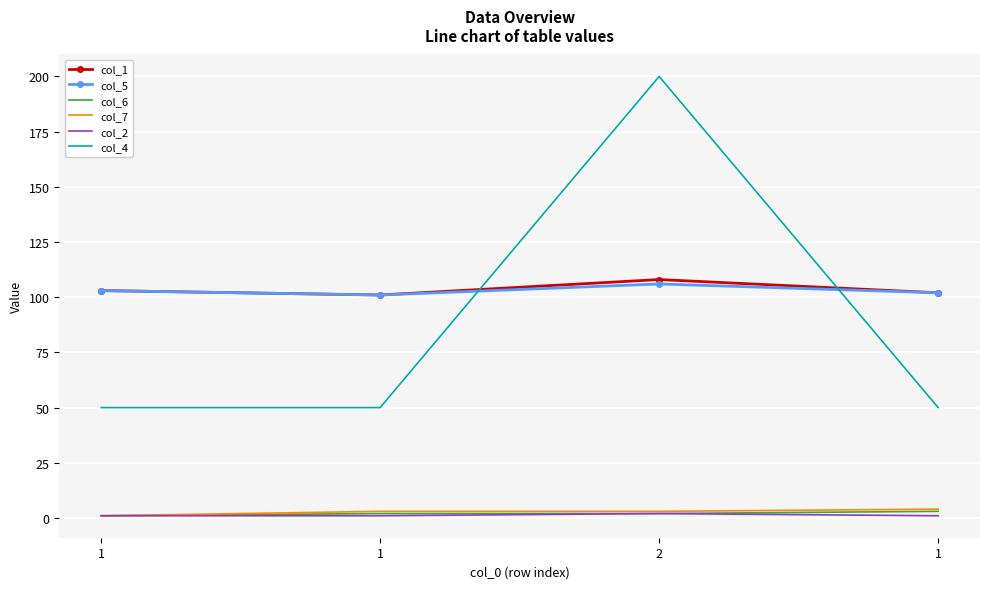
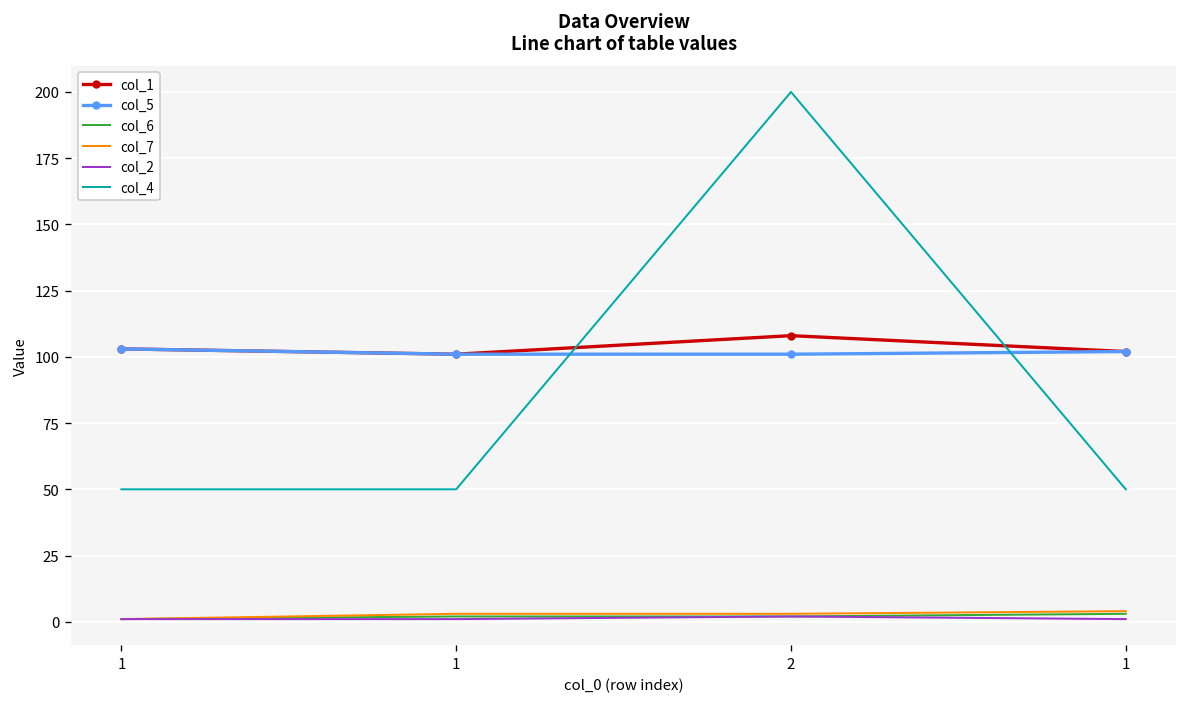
  {
    "col_1": {
      "2": 108
    },
    "col_5": {
-     "2": 106
+     "2": 101
    },
    "col_4": {
      "2": 200
    }
  }
